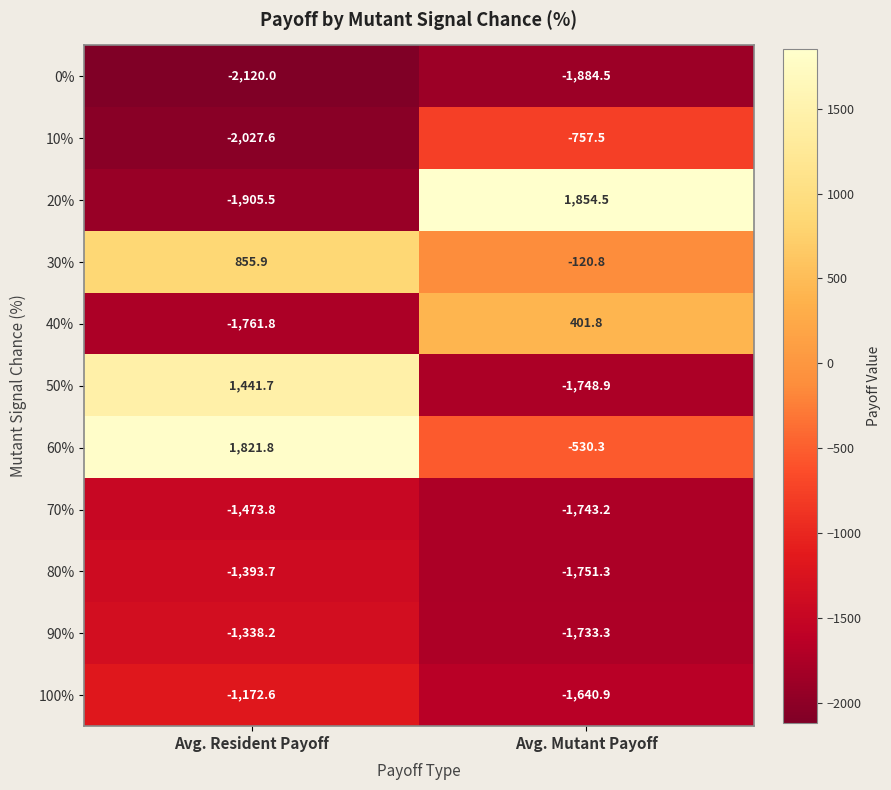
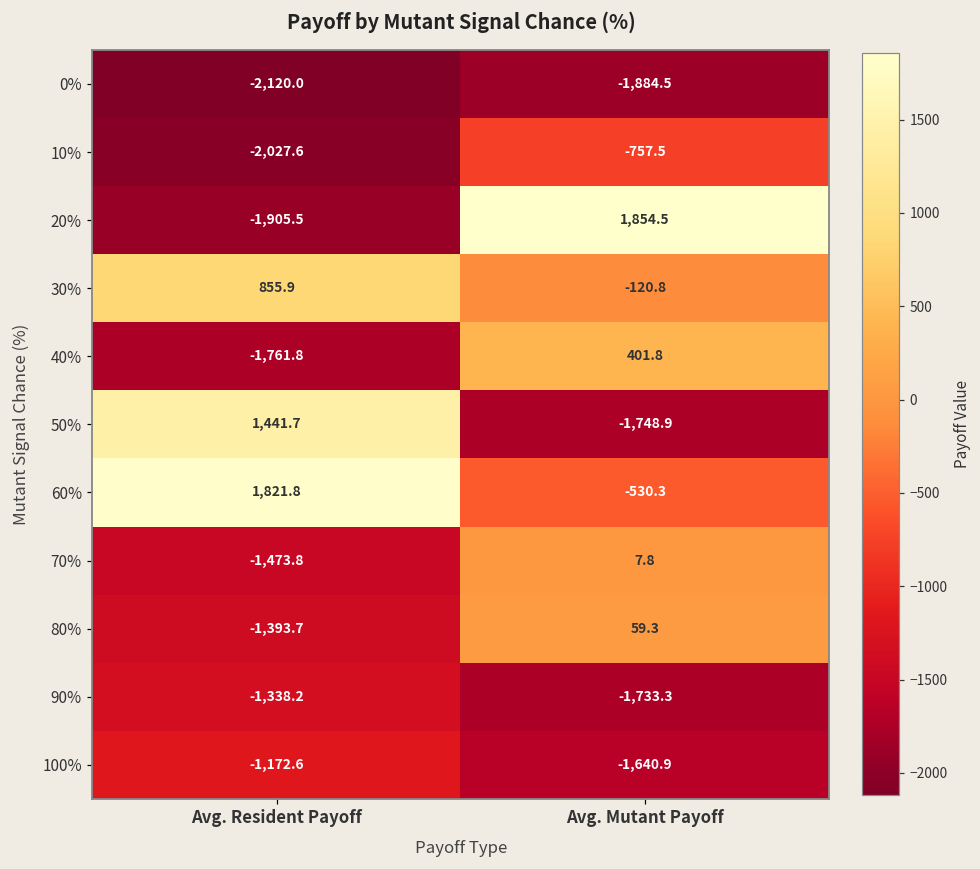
  {
    "0%": {
      "Avg. Resident Payoff": "-2,120.0",
      "Avg. Mutant Payoff": "-1,884.5"
    },
    "10%": {
      "Avg. Resident Payoff": "-2,027.6",
      "Avg. Mutant Payoff": "-757.5"
    },
    "20%": {
      "Avg. Resident Payoff": "-1,905.5",
      "Avg. Mutant Payoff": "1,854.5"
    },
    "30%": {
      "Avg. Resident Payoff": "855.9",
      "Avg. Mutant Payoff": "-120.8"
    },
    "40%": {
      "Avg. Resident Payoff": "-1,761.8",
      "Avg. Mutant Payoff": "401.8"
    },
    "50%": {
      "Avg. Resident Payoff": "1,441.7",
      "Avg. Mutant Payoff": "-1,748.9"
    },
    "60%": {
      "Avg. Resident Payoff": "1,821.8",
      "Avg. Mutant Payoff": "-530.3"
    },
    "70%": {
      "Avg. Resident Payoff": "-1,473.8",
-     "Avg. Mutant Payoff": "-1,743.2"
+     "Avg. Mutant Payoff": "7.8"
    },
    "80%": {
      "Avg. Resident Payoff": "-1,393.7",
-     "Avg. Mutant Payoff": "-1,751.3"
+     "Avg. Mutant Payoff": "59.3"
    },
    "90%": {
      "Avg. Resident Payoff": "-1,338.2",
      "Avg. Mutant Payoff": "-1,733.3"
    },
    "100%": {
      "Avg. Resident Payoff": "-1,172.6",
      "Avg. Mutant Payoff": "-1,640.9"
    }
  }
